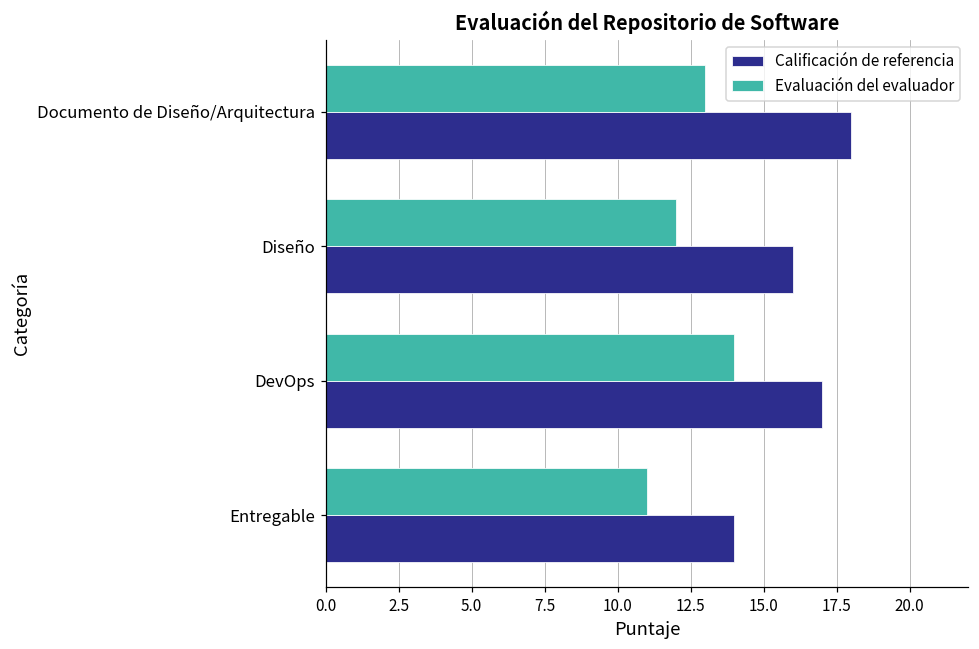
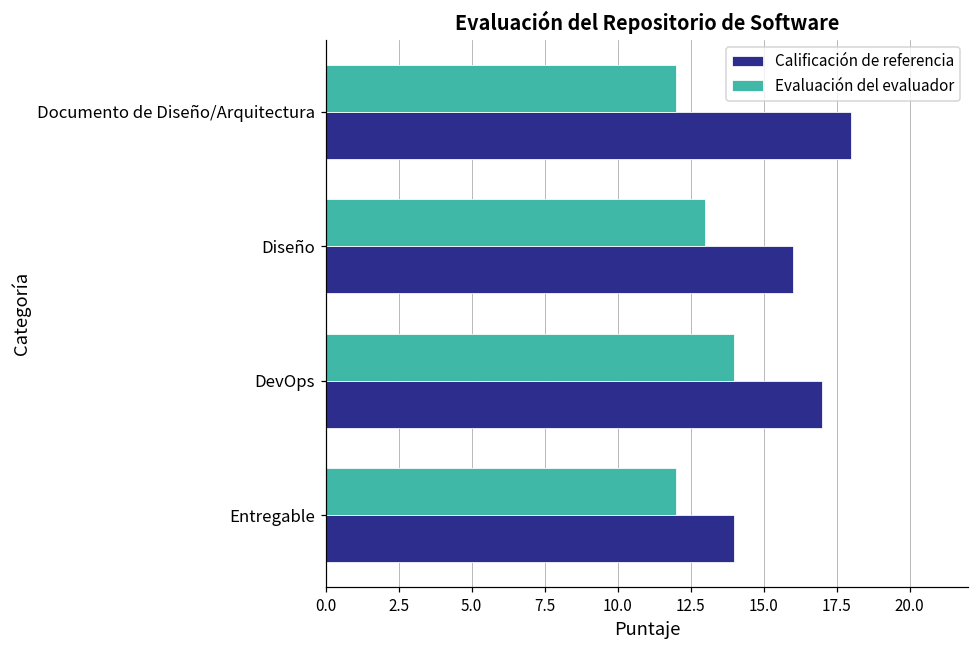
  {
    "Calificación de referencia": {
      "Documento de Diseño/Arquitectura": 18,
      "Diseño": 16,
      "DevOps": 17,
      "Entregable": 14
    },
    "Evaluación del evaluador": {
-     "Documento de Diseño/Arquitectura": 13,
-     "Diseño": 12,
+     "Documento de Diseño/Arquitectura": 12,
+     "Diseño": 13,
      "DevOps": 14,
-     "Entregable": 11
+     "Entregable": 12
    }
  }
